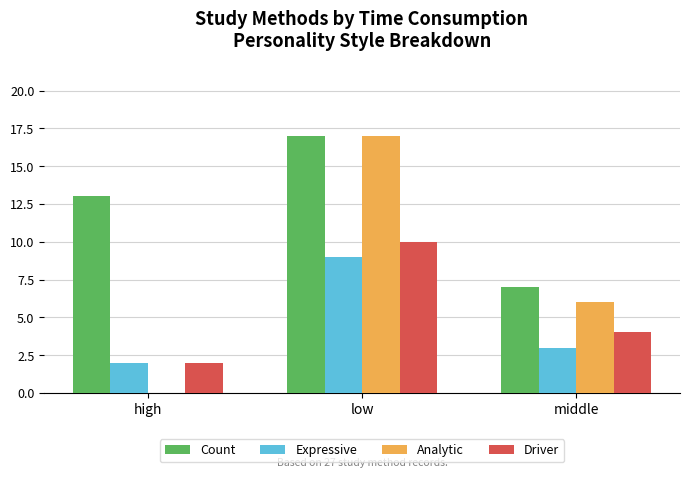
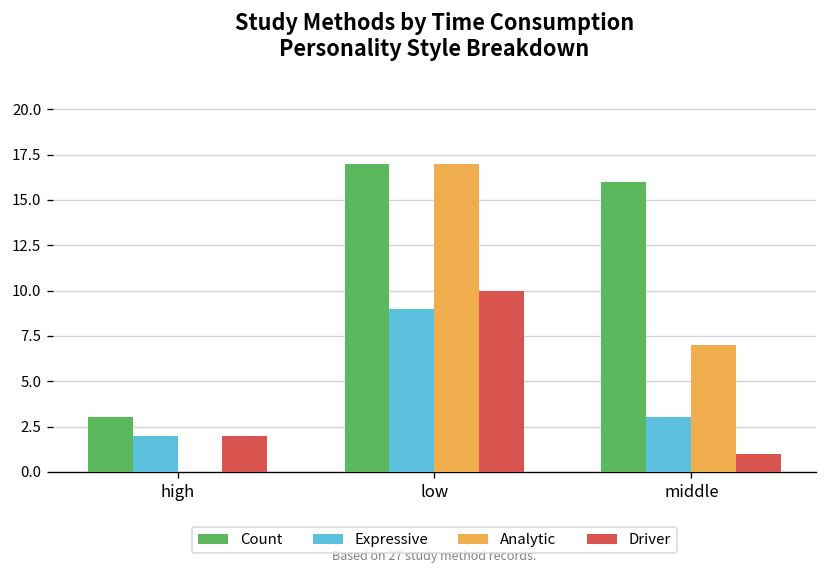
  {
    "Count": {
-     "high": 13,
+     "high": 3,
      "low": 17,
-     "middle": 7
+     "middle": 16
    },
    "Expressive": {
      "high": 2,
      "low": 9,
      "middle": 3
    },
    "Analytic": {
      "high": 0,
      "low": 17,
-     "middle": 6
+     "middle": 7
    },
    "Driver": {
      "high": 2,
      "low": 10,
-     "middle": 4
+     "middle": 1
    }
  }
